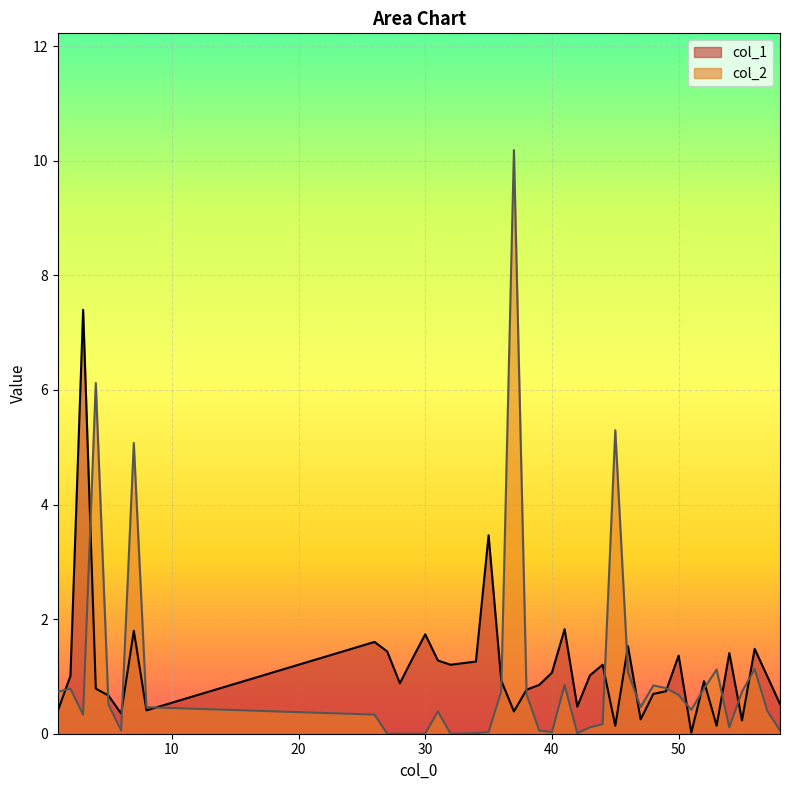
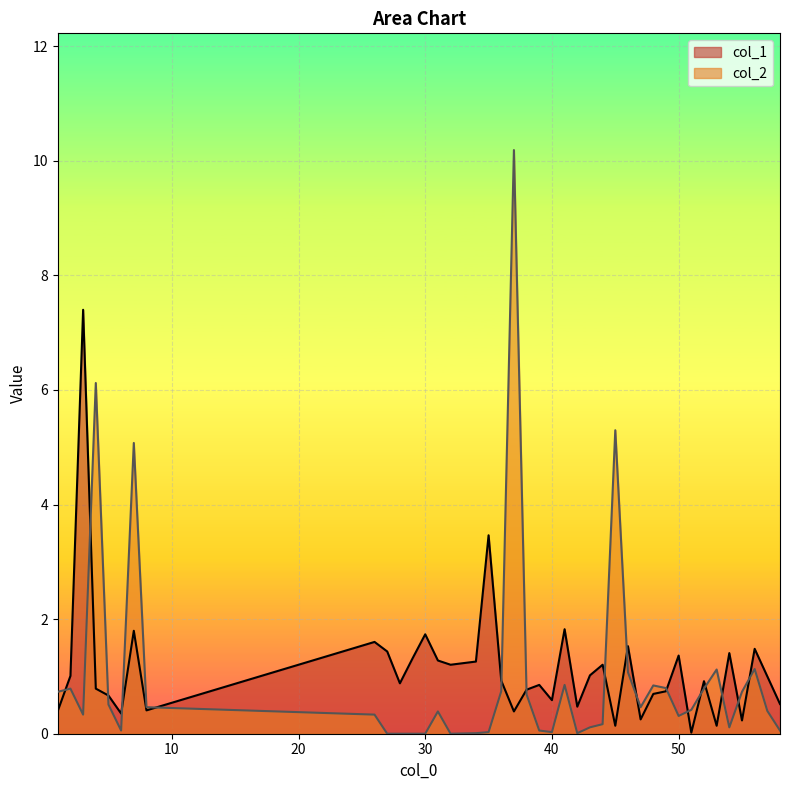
  {
    "col_1": {
      "30": 1.7,
-     "40": 1.1,
+     "40": 0.6,
      "50": 1.4
    },
    "col_2": {
      "30": 0.0,
      "40": 0.0,
-     "50": 0.7
+     "50": 0.3
    }
  }
